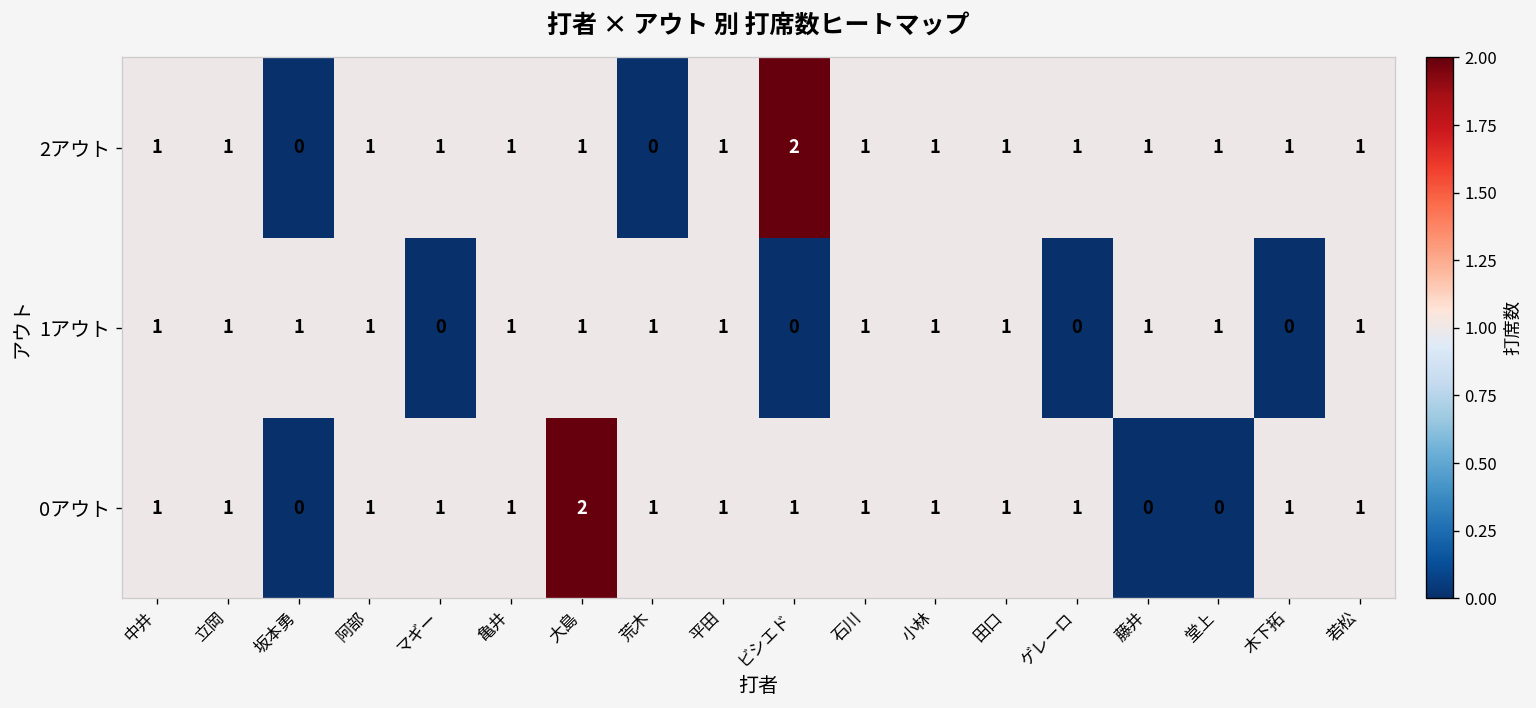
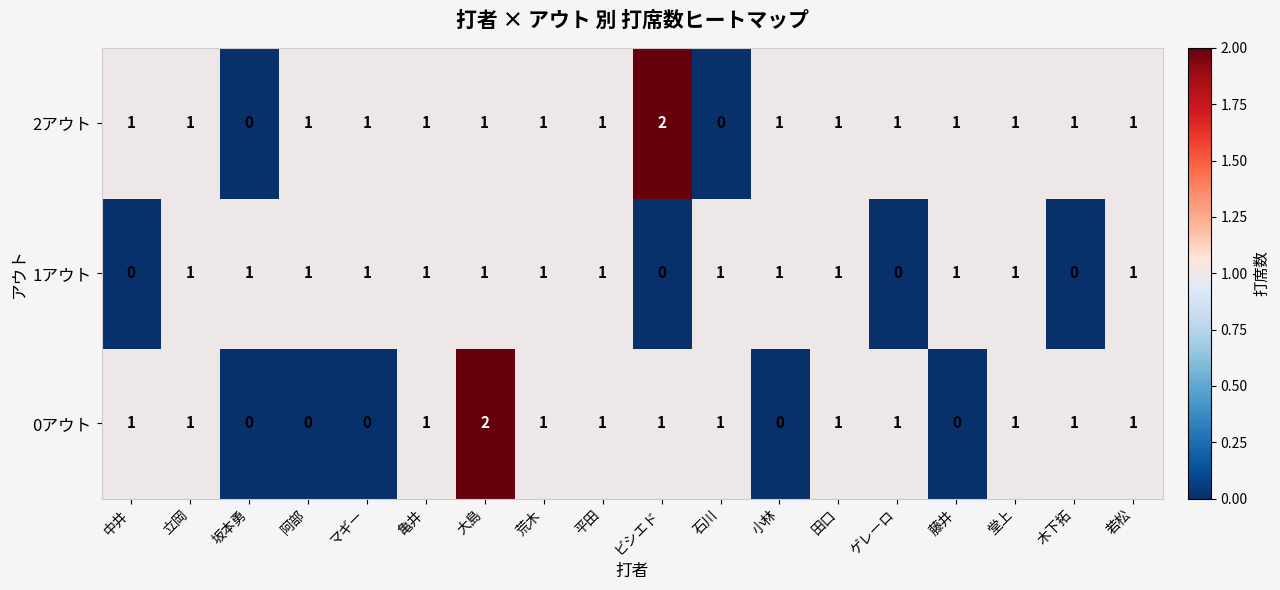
  {
    "2アウト": {
      "中井": 1,
      "立岡": 1,
      "坂本勇": 0,
      "阿部": 1,
      "マギー": 1,
      "亀井": 1,
      "大島": 1,
-     "荒木": 0,
+     "荒木": 1,
      "平田": 1,
      "ビシエド": 2,
-     "石川": 1,
+     "石川": 0,
      "小林": 1,
      "田口": 1,
      "ゲレーロ": 1,
      "藤井": 1,
      "堂上": 1,
      "木下拓": 1,
      "若松": 1
    },
    "1アウト": {
-     "中井": 1,
+     "中井": 0,
      "立岡": 1,
      "坂本勇": 1,
      "阿部": 1,
-     "マギー": 0,
+     "マギー": 1,
      "亀井": 1,
      "大島": 1,
      "荒木": 1,
      "平田": 1,
      "ビシエド": 0,
      "石川": 1,
      "小林": 1,
      "田口": 1,
      "ゲレーロ": 0,
      "藤井": 1,
      "堂上": 1,
      "木下拓": 0,
      "若松": 1
    },
    "0アウト": {
      "中井": 1,
      "立岡": 1,
      "坂本勇": 0,
-     "阿部": 1,
-     "マギー": 1,
+     "阿部": 0,
+     "マギー": 0,
      "亀井": 1,
      "大島": 2,
      "荒木": 1,
      "平田": 1,
      "ビシエド": 1,
      "石川": 1,
-     "小林": 1,
+     "小林": 0,
      "田口": 1,
      "ゲレーロ": 1,
      "藤井": 0,
-     "堂上": 0,
+     "堂上": 1,
      "木下拓": 1,
      "若松": 1
    }
  }
